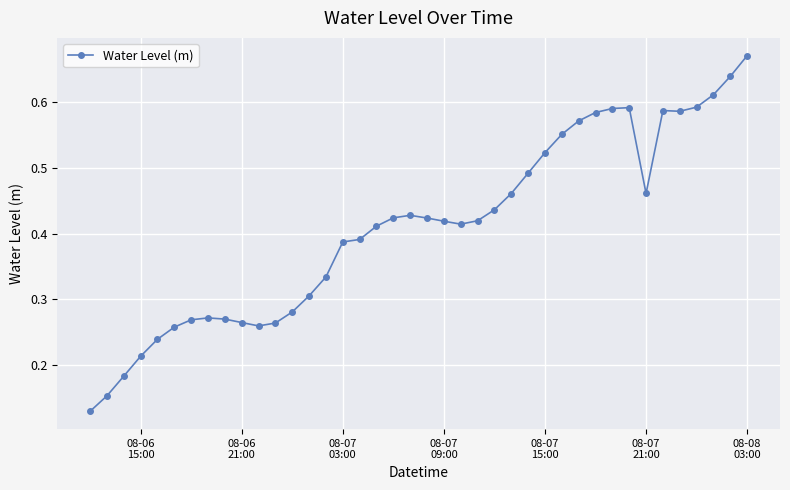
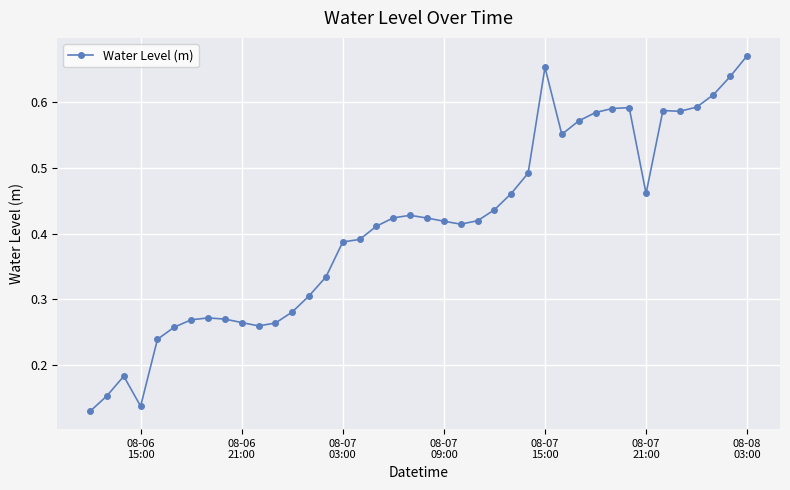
  {
-   "08-06 15:00": 0.21,
+   "08-06 15:00": 0.14,
    "08-06 21:00": 0.26,
    "08-07 03:00": 0.39,
    "08-07 09:00": 0.42,
-   "08-07 15:00": 0.52,
+   "08-07 15:00": 0.65,
    "08-07 21:00": 0.46,
    "08-08 03:00": 0.67
  }
